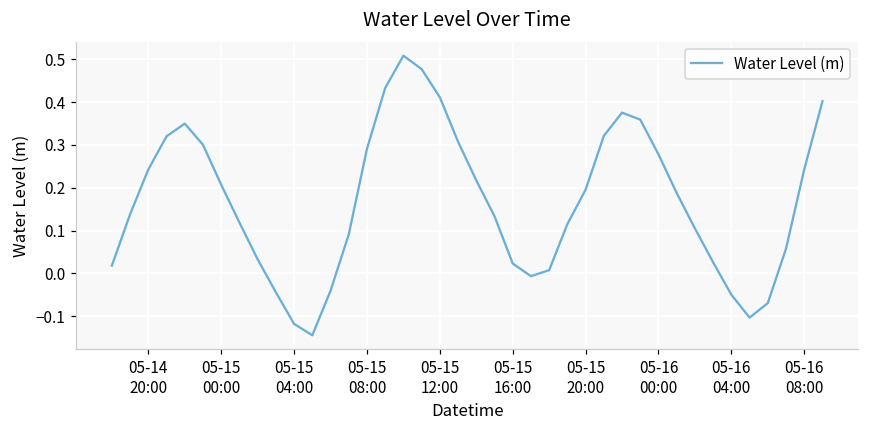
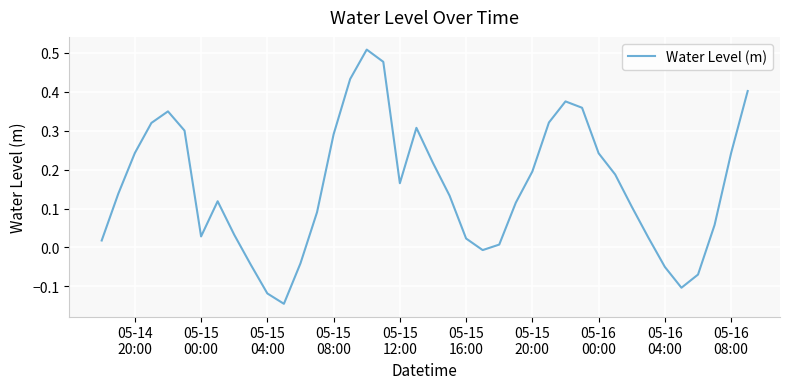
  {
    "05-14 20:00": 0.24,
-   "05-15 00:00": 0.21,
+   "05-15 00:00": 0.03,
    "05-15 04:00": -0.12,
    "05-15 08:00": 0.29,
-   "05-15 12:00": 0.41,
+   "05-15 12:00": 0.17,
    "05-15 16:00": 0.02,
    "05-15 20:00": 0.20,
-   "05-16 00:00": 0.28,
+   "05-16 00:00": 0.24,
    "05-16 04:00": -0.05,
    "05-16 08:00": 0.24
  }
